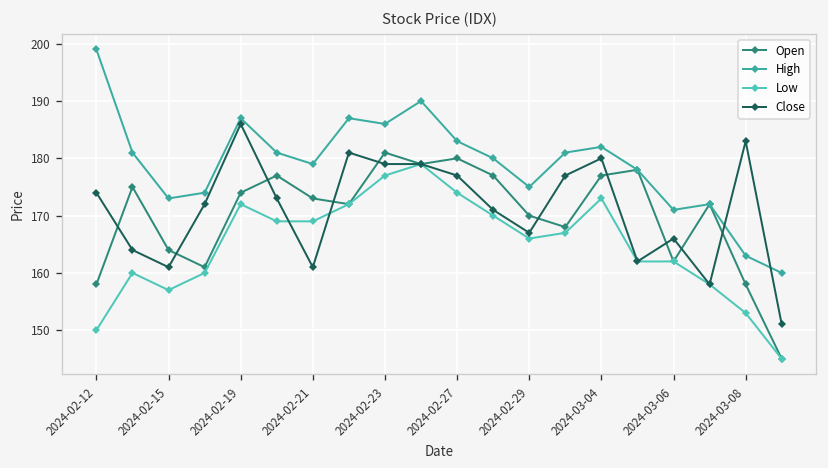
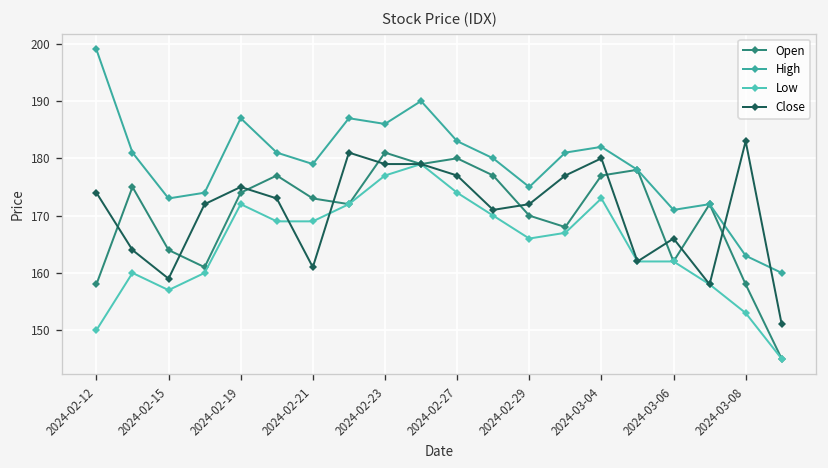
  {
    "Close": {
      "2024-02-12": 174,
-     "2024-02-15": 161,
-     "2024-02-19": 186,
+     "2024-02-15": 159,
+     "2024-02-19": 175,
      "2024-02-21": 161,
      "2024-02-23": 179,
      "2024-02-27": 177,
-     "2024-02-29": 167,
+     "2024-02-29": 172,
      "2024-03-04": 180,
      "2024-03-06": 166,
      "2024-03-08": 183
    }
  }
